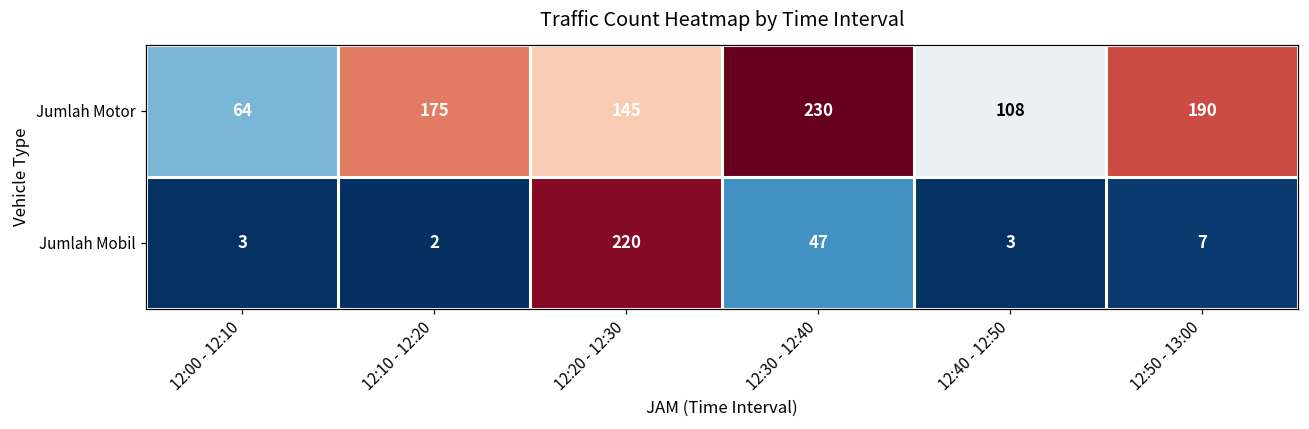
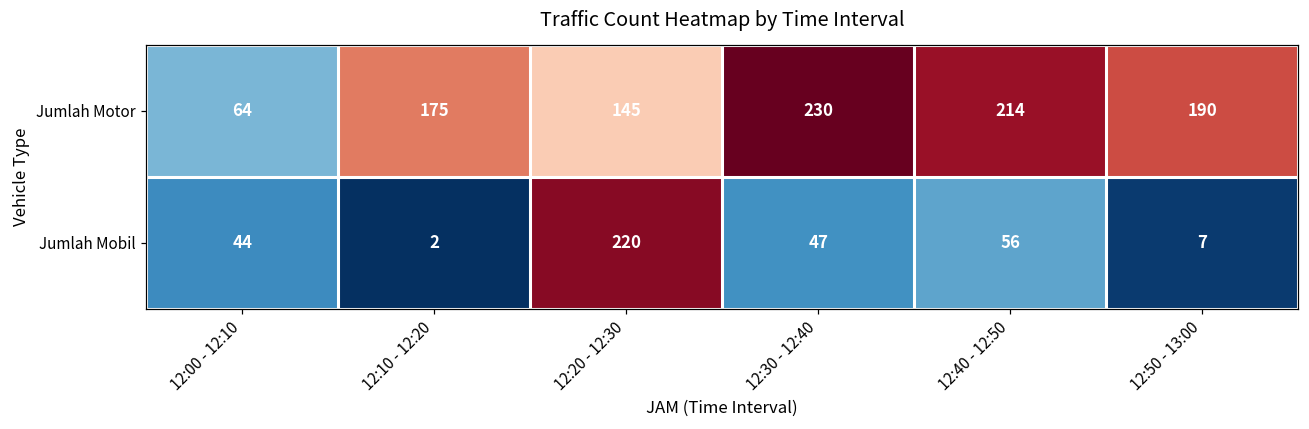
  {
    "Jumlah Motor": {
      "12:00 - 12:10": 64,
      "12:10 - 12:20": 175,
      "12:20 - 12:30": 145,
      "12:30 - 12:40": 230,
-     "12:40 - 12:50": 108,
+     "12:40 - 12:50": 214,
      "12:50 - 13:00": 190
    },
    "Jumlah Mobil": {
-     "12:00 - 12:10": 3,
+     "12:00 - 12:10": 44,
      "12:10 - 12:20": 2,
      "12:20 - 12:30": 220,
      "12:30 - 12:40": 47,
-     "12:40 - 12:50": 3,
+     "12:40 - 12:50": 56,
      "12:50 - 13:00": 7
    }
  }
